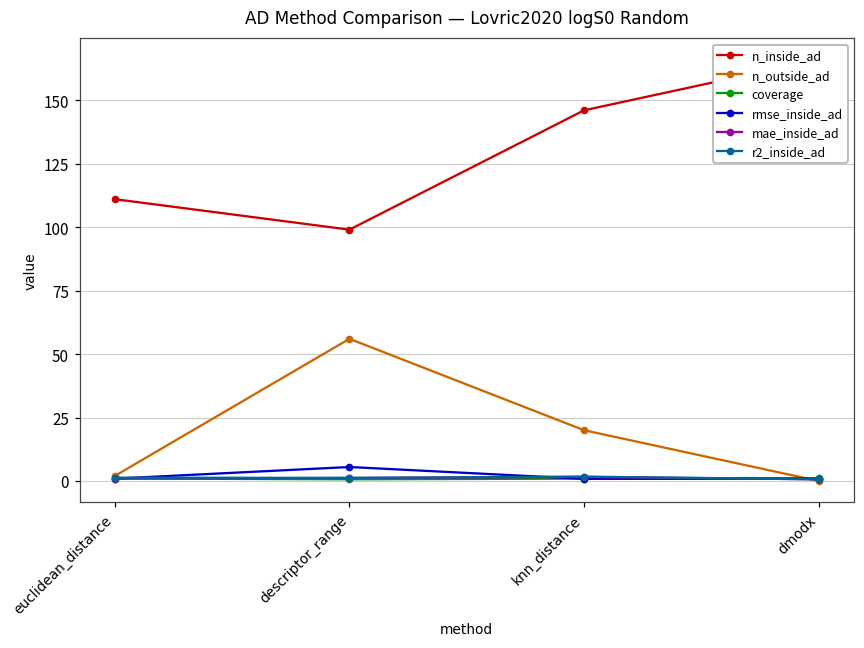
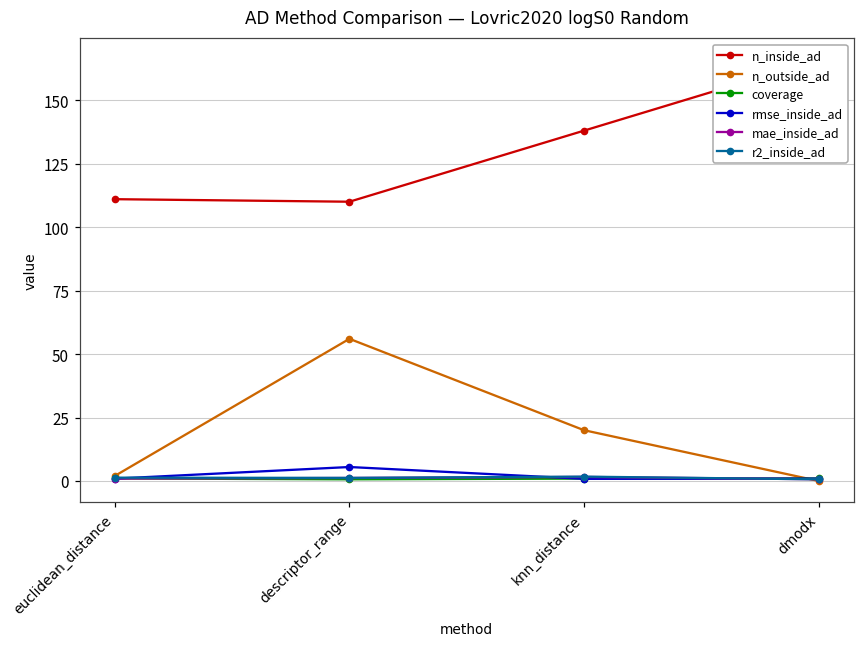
  {
    "n_inside_ad": {
      "euclidean_distance": 111,
-     "descriptor_range": 99,
-     "knn_distance": 146
+     "descriptor_range": 110,
+     "knn_distance": 138
    },
    "n_outside_ad": {
      "descriptor_range": 56,
      "knn_distance": 20
    },
    "rmse_inside_ad": {
      "descriptor_range": 6
    }
  }
